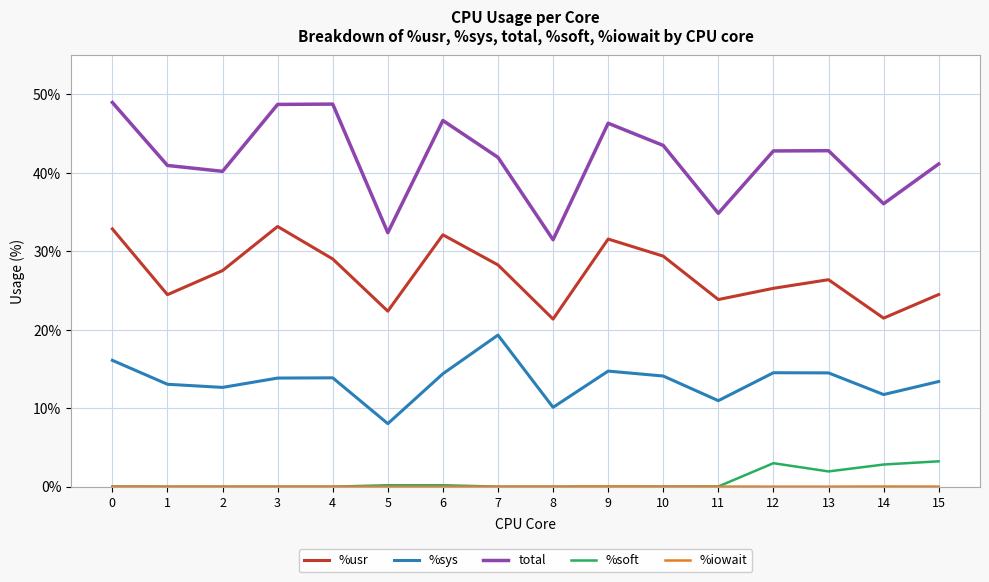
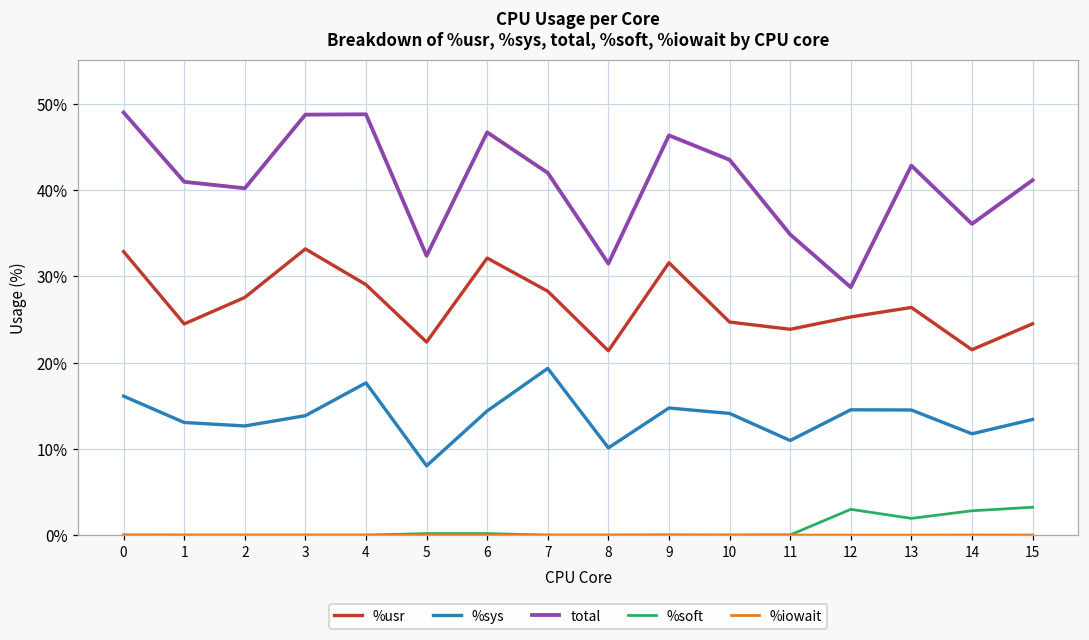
  {
    "%usr": {
      "0": "33%",
      "1": "24%",
      "2": "28%",
      "3": "33%",
      "4": "29%",
      "5": "22%",
      "6": "32%",
      "7": "28%",
      "8": "21%",
      "9": "32%",
-     "10": "29%",
+     "10": "25%",
      "11": "24%",
      "12": "25%",
      "13": "26%",
      "14": "21%",
      "15": "24%"
    },
    "%sys": {
      "0": "16%",
      "1": "13%",
      "2": "13%",
      "3": "14%",
-     "4": "14%",
+     "4": "18%",
      "5": "8%",
      "6": "14%",
      "7": "19%",
      "8": "10%",
      "9": "15%",
      "10": "14%",
      "11": "11%",
      "12": "15%",
      "13": "15%",
      "14": "12%",
      "15": "13%"
    },
    "total": {
      "0": "49%",
      "1": "41%",
      "2": "40%",
      "3": "49%",
      "4": "49%",
      "5": "32%",
      "6": "47%",
      "7": "42%",
      "8": "31%",
      "9": "46%",
      "10": "43%",
      "11": "35%",
-     "12": "43%",
+     "12": "29%",
      "13": "43%",
      "14": "36%",
      "15": "41%"
    },
    "%soft": {
      "12": "3%",
      "13": "2%",
      "14": "3%",
      "15": "3%"
    },
    "%iowait": {
      "12": "0%",
      "13": "0%",
      "14": "0%",
      "15": "0%"
    }
  }
